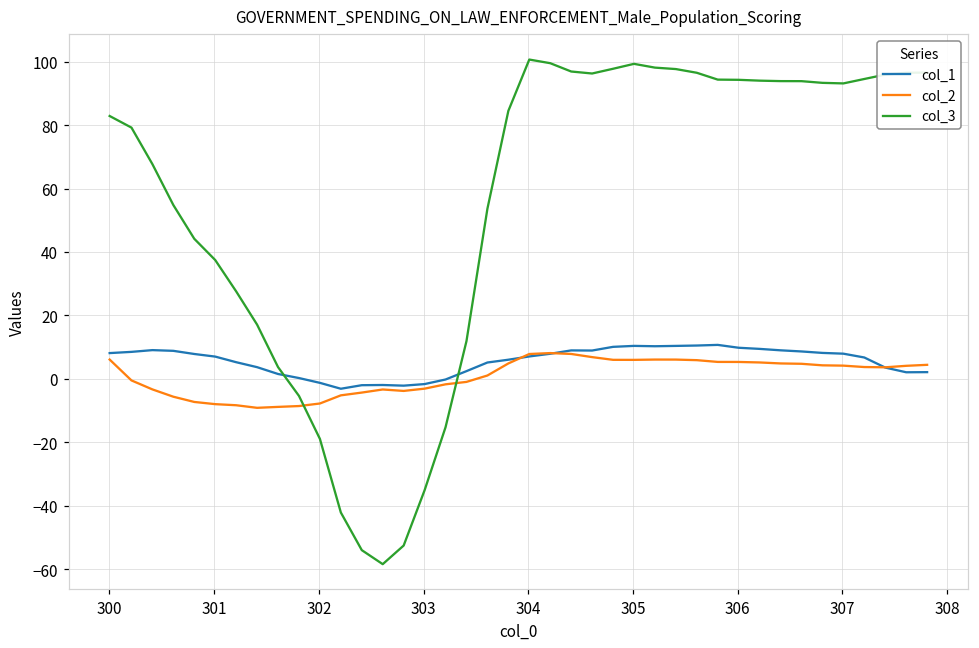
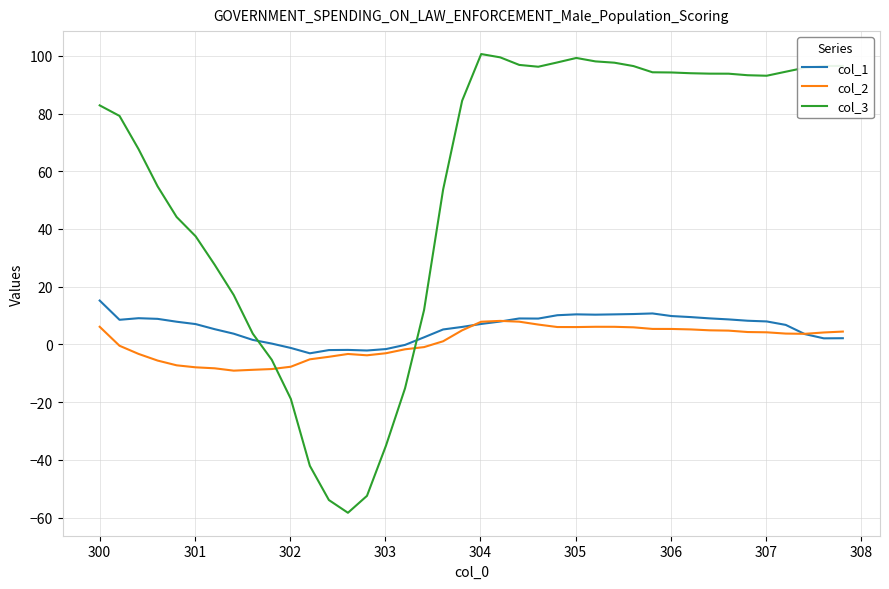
  {
    "col_1": {
-     "300": 8
+     "300": 15
    },
    "col_2": {
      "300": 6
    },
    "col_3": {
      "300": 83
    }
  }
